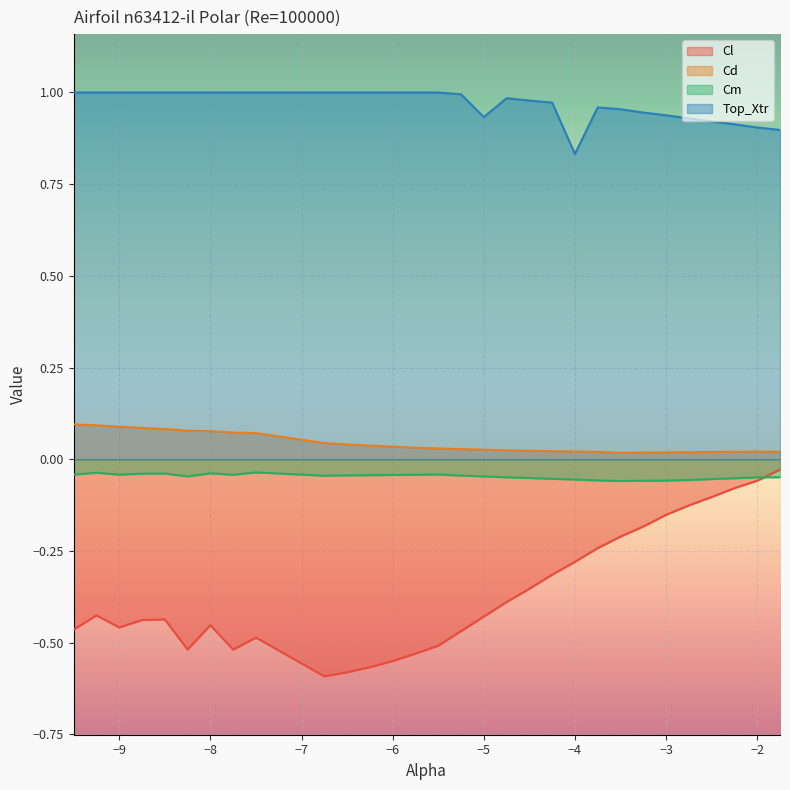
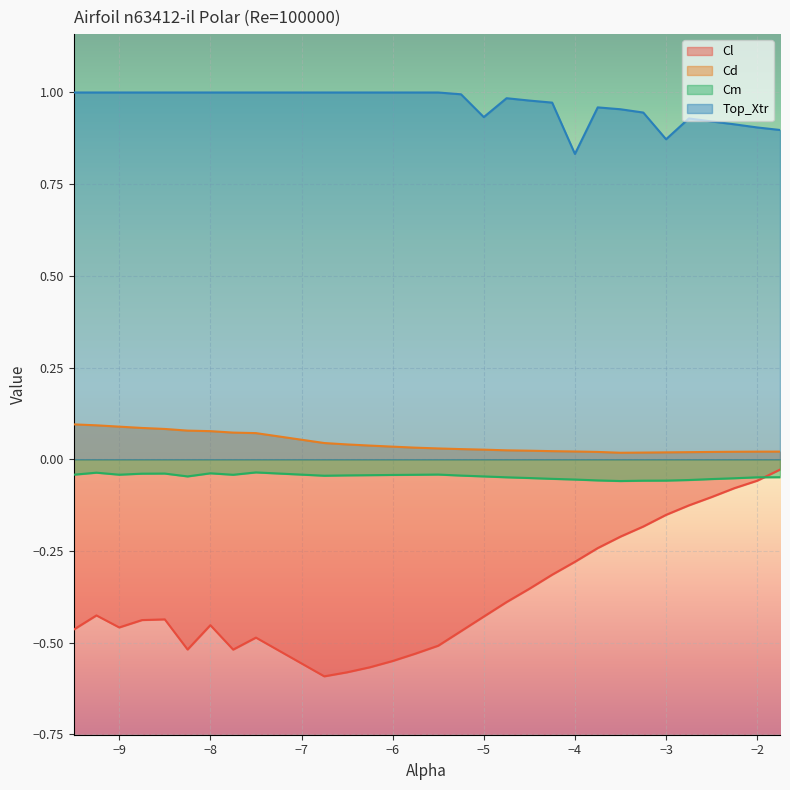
  {
    "Top_Xtr": {
      "−9": 1.00,
      "−8": 1.00,
      "−6": 1.00,
      "−5": 0.93,
      "−4": 0.83,
-     "−3": 0.94,
+     "−3": 0.87,
      "−2": 0.90
    }
  }
